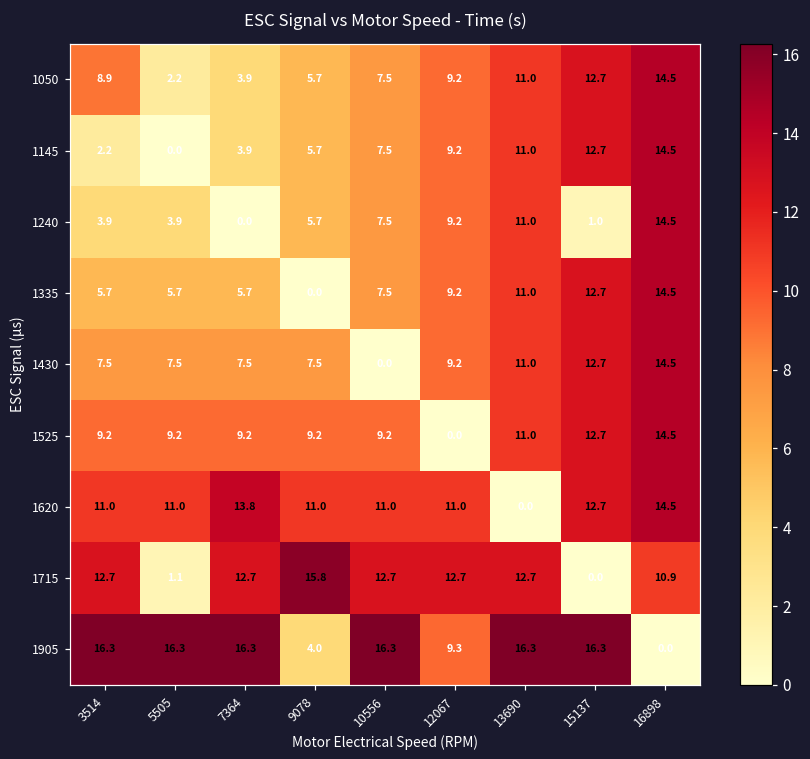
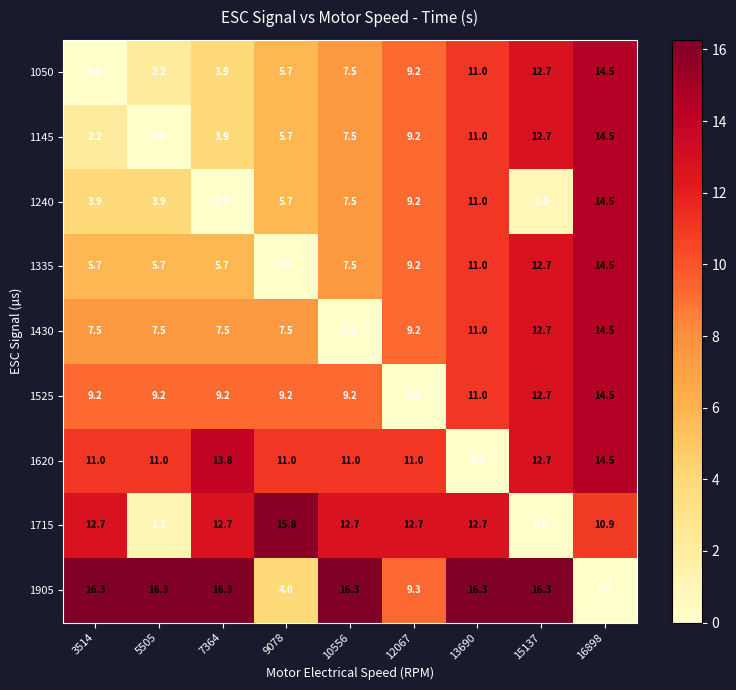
  {
    "1050": {
-     "3514": 8.9,
+     "3514": 0.0,
      "5505": 2.2,
      "7364": 3.9,
      "9078": 5.7,
      "10556": 7.5,
      "12067": 9.2,
      "13690": 11.0,
      "15137": 12.7,
      "16898": 14.5
    },
    "1145": {
      "3514": 2.2,
      "5505": 0.0,
      "7364": 3.9,
      "9078": 5.7,
      "10556": 7.5,
      "12067": 9.2,
      "13690": 11.0,
      "15137": 12.7,
      "16898": 14.5
    },
    "1240": {
      "3514": 3.9,
      "5505": 3.9,
      "7364": 0.0,
      "9078": 5.7,
      "10556": 7.5,
      "12067": 9.2,
      "13690": 11.0,
      "15137": 1.0,
      "16898": 14.5
    },
    "1335": {
      "3514": 5.7,
      "5505": 5.7,
      "7364": 5.7,
      "9078": 0.0,
      "10556": 7.5,
      "12067": 9.2,
      "13690": 11.0,
      "15137": 12.7,
      "16898": 14.5
    },
    "1430": {
      "3514": 7.5,
      "5505": 7.5,
      "7364": 7.5,
      "9078": 7.5,
      "10556": 0.0,
      "12067": 9.2,
      "13690": 11.0,
      "15137": 12.7,
      "16898": 14.5
    },
    "1525": {
      "3514": 9.2,
      "5505": 9.2,
      "7364": 9.2,
      "9078": 9.2,
      "10556": 9.2,
      "12067": 0.0,
      "13690": 11.0,
      "15137": 12.7,
      "16898": 14.5
    },
    "1620": {
      "3514": 11.0,
      "5505": 11.0,
      "7364": 13.8,
      "9078": 11.0,
      "10556": 11.0,
      "12067": 11.0,
      "13690": 0.0,
      "15137": 12.7,
      "16898": 14.5
    },
    "1715": {
      "3514": 12.7,
      "5505": 1.1,
      "7364": 12.7,
      "9078": 15.8,
      "10556": 12.7,
      "12067": 12.7,
      "13690": 12.7,
      "15137": 0.0,
      "16898": 10.9
    },
    "1905": {
      "3514": 16.3,
      "5505": 16.3,
      "7364": 16.3,
      "9078": 4.0,
      "10556": 16.3,
      "12067": 9.3,
      "13690": 16.3,
      "15137": 16.3,
      "16898": 0.0
    }
  }
